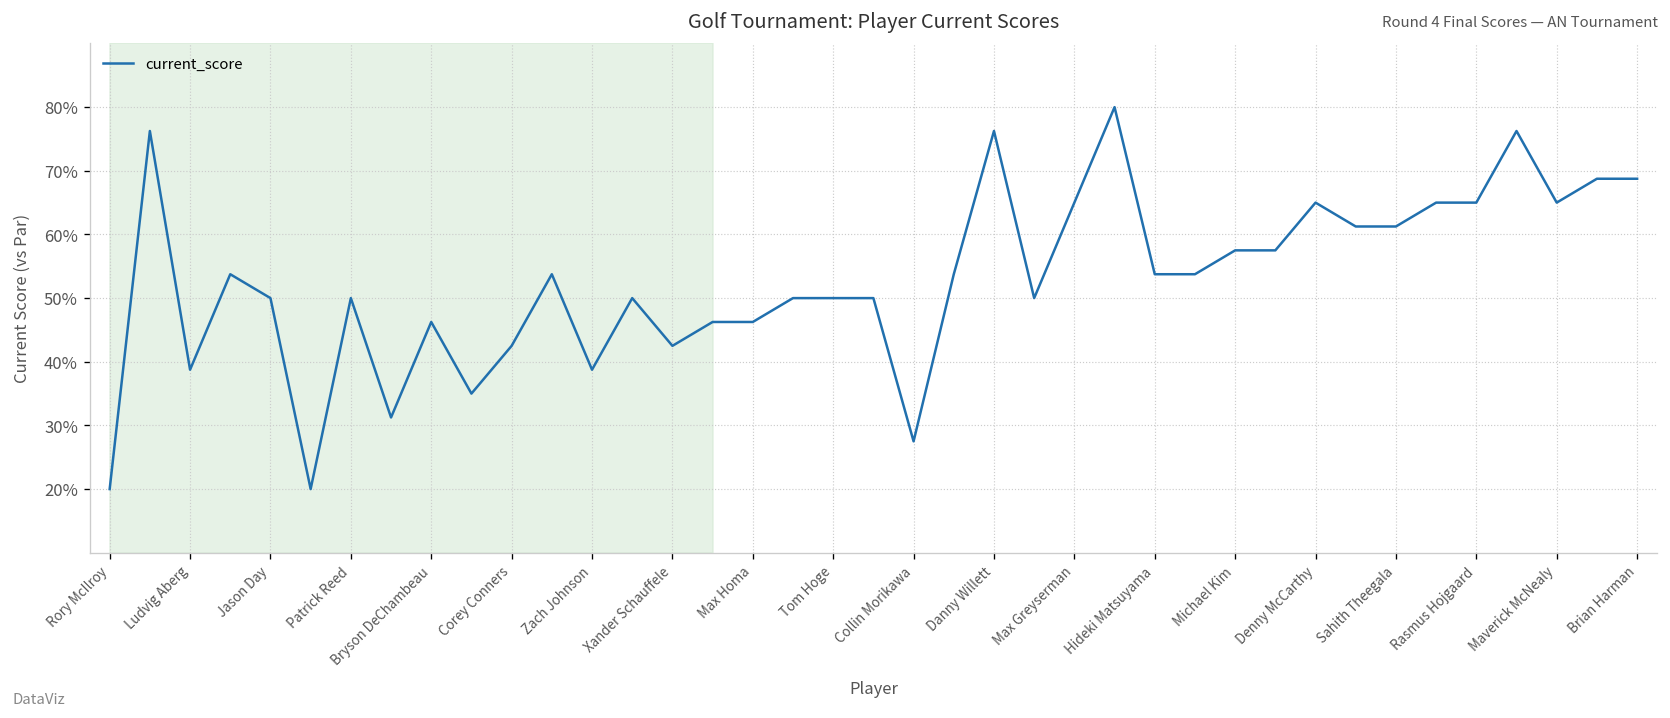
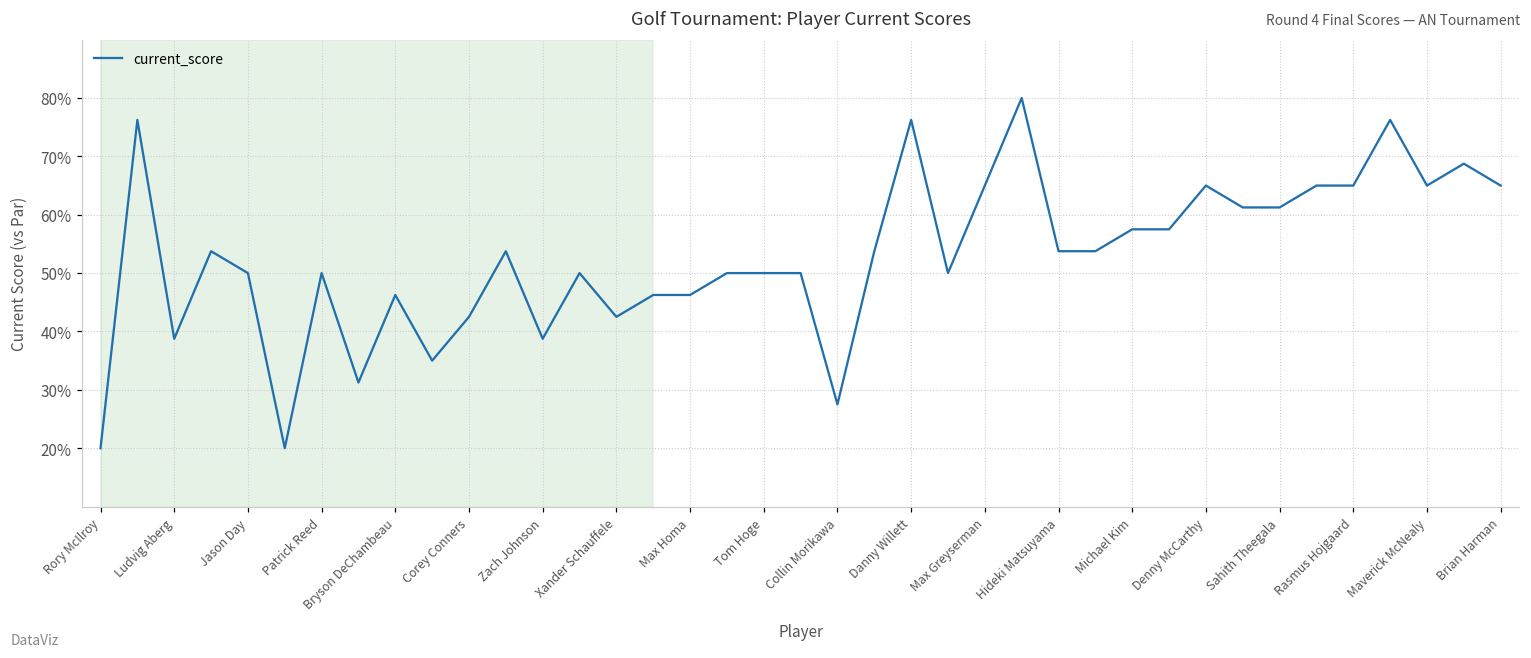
  {
    "Rory McIlroy": "20%",
    "Ludvig Aberg": "39%",
    "Jason Day": "50%",
    "Patrick Reed": "50%",
    "Bryson DeChambeau": "46%",
    "Corey Conners": "43%",
    "Zach Johnson": "39%",
    "Xander Schauffele": "43%",
    "Max Homa": "46%",
    "Tom Hoge": "50%",
    "Collin Morikawa": "28%",
    "Max Greyserman": "65%",
    "Hideki Matsuyama": "54%",
    "Michael Kim": "58%",
    "Denny McCarthy": "65%",
    "Sahith Theegala": "61%",
    "Rasmus Hojgaard": "65%",
    "Maverick McNealy": "65%",
-   "Brian Harman": "69%"
+   "Brian Harman": "65%"
  }
